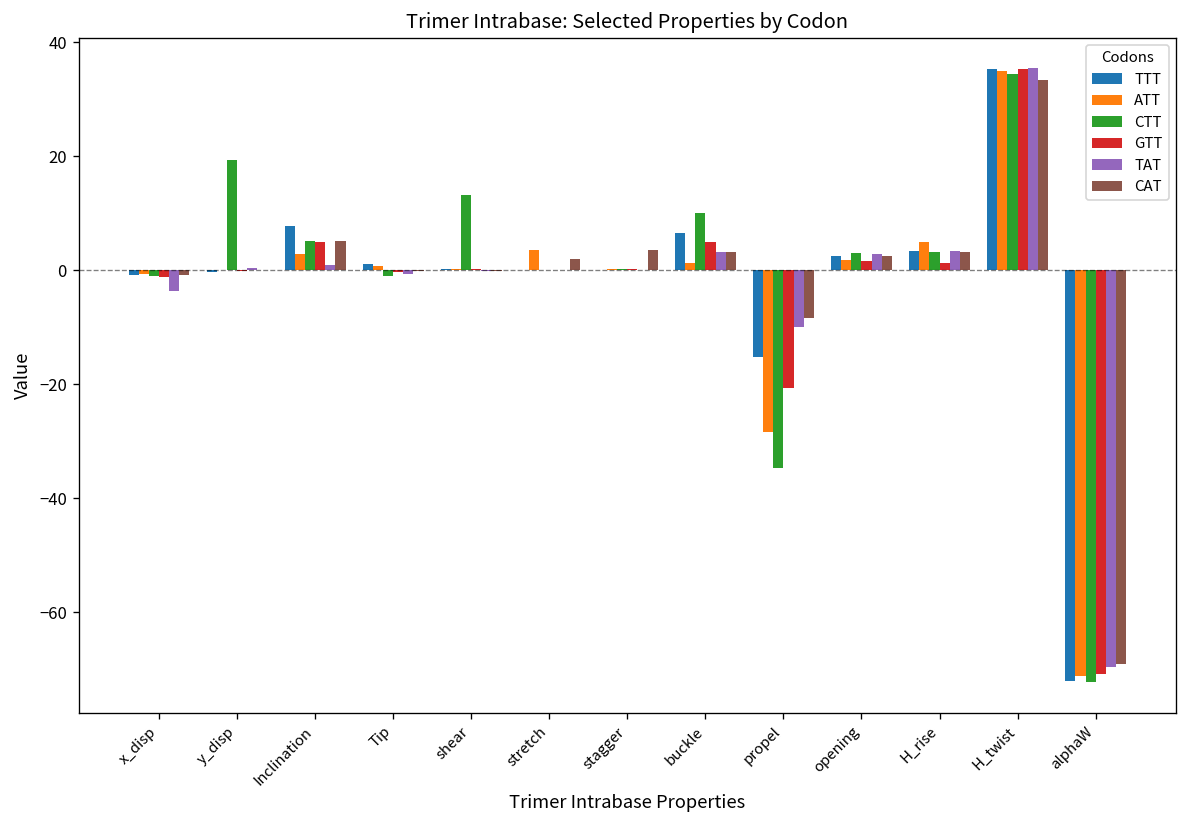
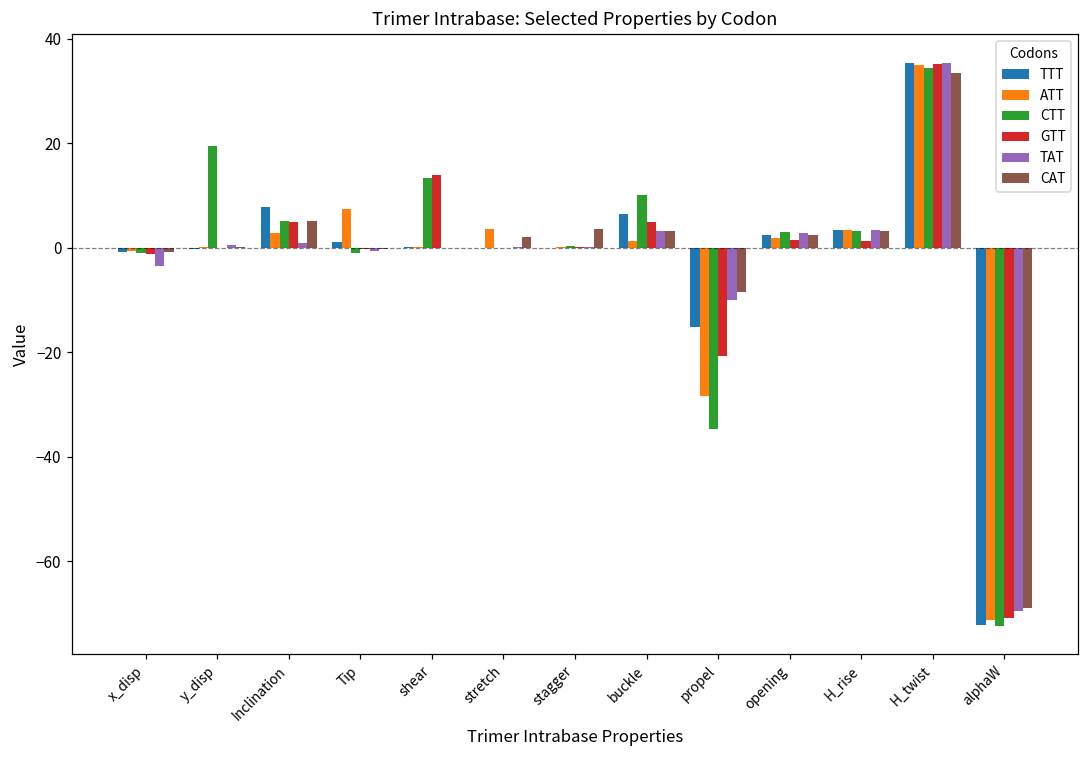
  {
    "TTT": {
      "x_disp": -1,
      "Inclination": 8,
      "Tip": 1,
      "buckle": 6,
      "propel": -15,
      "opening": 2,
      "H_rise": 3,
      "H_twist": 35,
      "alphaW": -72
    },
    "ATT": {
      "x_disp": -1,
      "Inclination": 3,
-     "Tip": 1,
+     "Tip": 7,
      "stretch": 4,
      "buckle": 1,
      "propel": -28,
      "opening": 2,
-     "H_rise": 5,
+     "H_rise": 3,
      "H_twist": 35,
      "alphaW": -71
    },
    "CTT": {
      "x_disp": -1,
      "y_disp": 19,
      "Inclination": 5,
      "Tip": -1,
      "shear": 13,
      "buckle": 10,
      "propel": -35,
      "opening": 3,
      "H_rise": 3,
      "H_twist": 34,
      "alphaW": -72
    },
    "GTT": {
      "x_disp": -1,
      "Inclination": 5,
-     "shear": 0,
+     "shear": 14,
      "buckle": 5,
      "propel": -21,
      "opening": 2,
      "H_rise": 1,
      "H_twist": 35,
      "alphaW": -71
    },
    "TAT": {
      "x_disp": -4,
      "Inclination": 1,
      "Tip": -1,
      "buckle": 3,
      "propel": -10,
      "opening": 3,
      "H_rise": 3,
      "H_twist": 35,
      "alphaW": -70
    },
    "CAT": {
      "x_disp": -1,
      "Inclination": 5,
      "stretch": 2,
      "stagger": 4,
      "buckle": 3,
      "propel": -8,
      "opening": 2,
      "H_rise": 3,
      "H_twist": 33,
      "alphaW": -69
    }
  }
